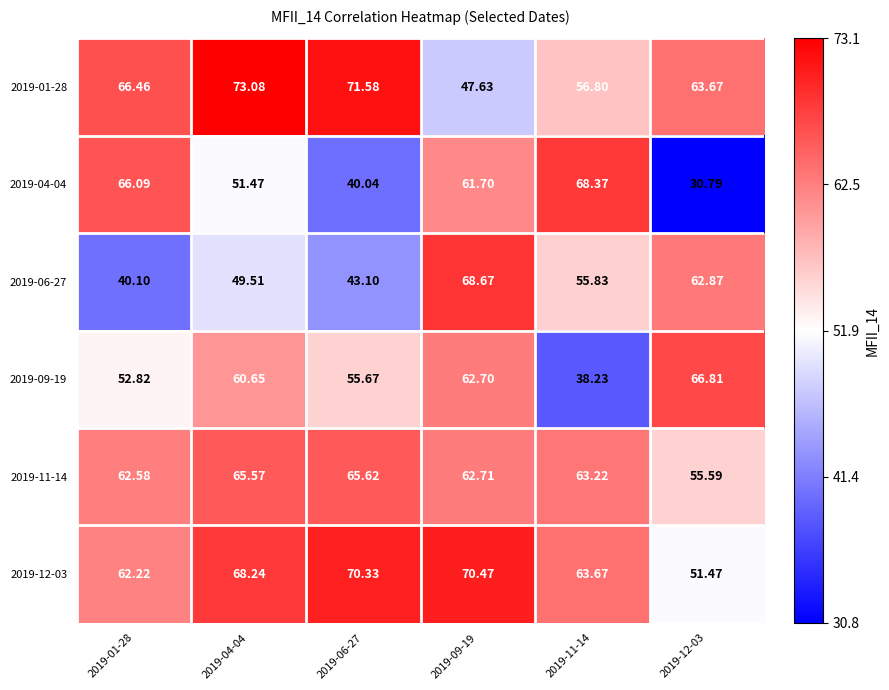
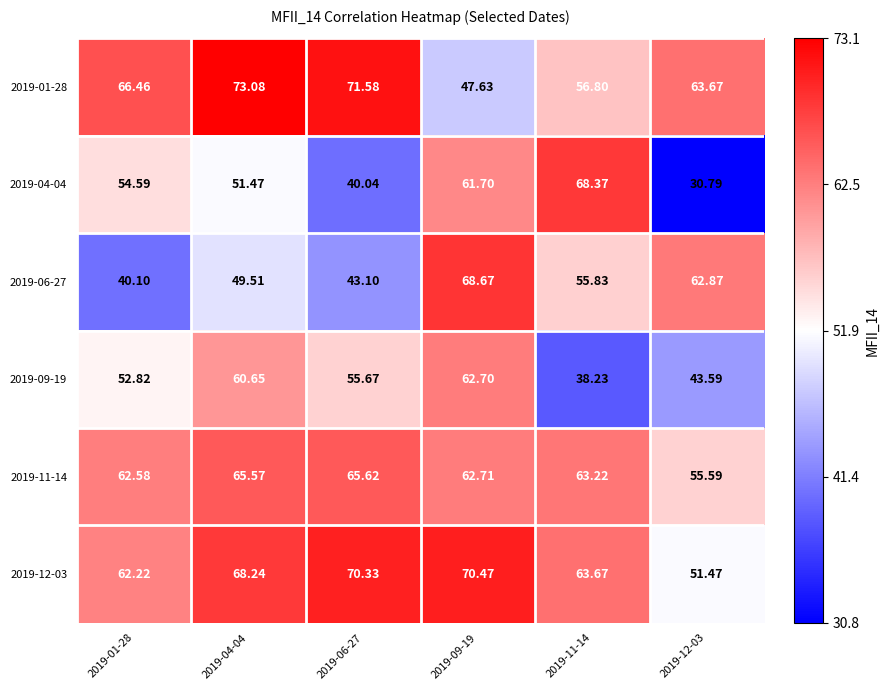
  {
    "2019-01-28": {
      "2019-01-28": 66.46,
      "2019-04-04": 73.08,
      "2019-06-27": 71.58,
      "2019-09-19": 47.63,
      "2019-11-14": 56.80,
      "2019-12-03": 63.67
    },
    "2019-04-04": {
-     "2019-01-28": 66.09,
+     "2019-01-28": 54.59,
      "2019-04-04": 51.47,
      "2019-06-27": 40.04,
      "2019-09-19": 61.70,
      "2019-11-14": 68.37,
      "2019-12-03": 30.79
    },
    "2019-06-27": {
      "2019-01-28": 40.10,
      "2019-04-04": 49.51,
      "2019-06-27": 43.10,
      "2019-09-19": 68.67,
      "2019-11-14": 55.83,
      "2019-12-03": 62.87
    },
    "2019-09-19": {
      "2019-01-28": 52.82,
      "2019-04-04": 60.65,
      "2019-06-27": 55.67,
      "2019-09-19": 62.70,
      "2019-11-14": 38.23,
-     "2019-12-03": 66.81
+     "2019-12-03": 43.59
    },
    "2019-11-14": {
      "2019-01-28": 62.58,
      "2019-04-04": 65.57,
      "2019-06-27": 65.62,
      "2019-09-19": 62.71,
      "2019-11-14": 63.22,
      "2019-12-03": 55.59
    },
    "2019-12-03": {
      "2019-01-28": 62.22,
      "2019-04-04": 68.24,
      "2019-06-27": 70.33,
      "2019-09-19": 70.47,
      "2019-11-14": 63.67,
      "2019-12-03": 51.47
    }
  }
